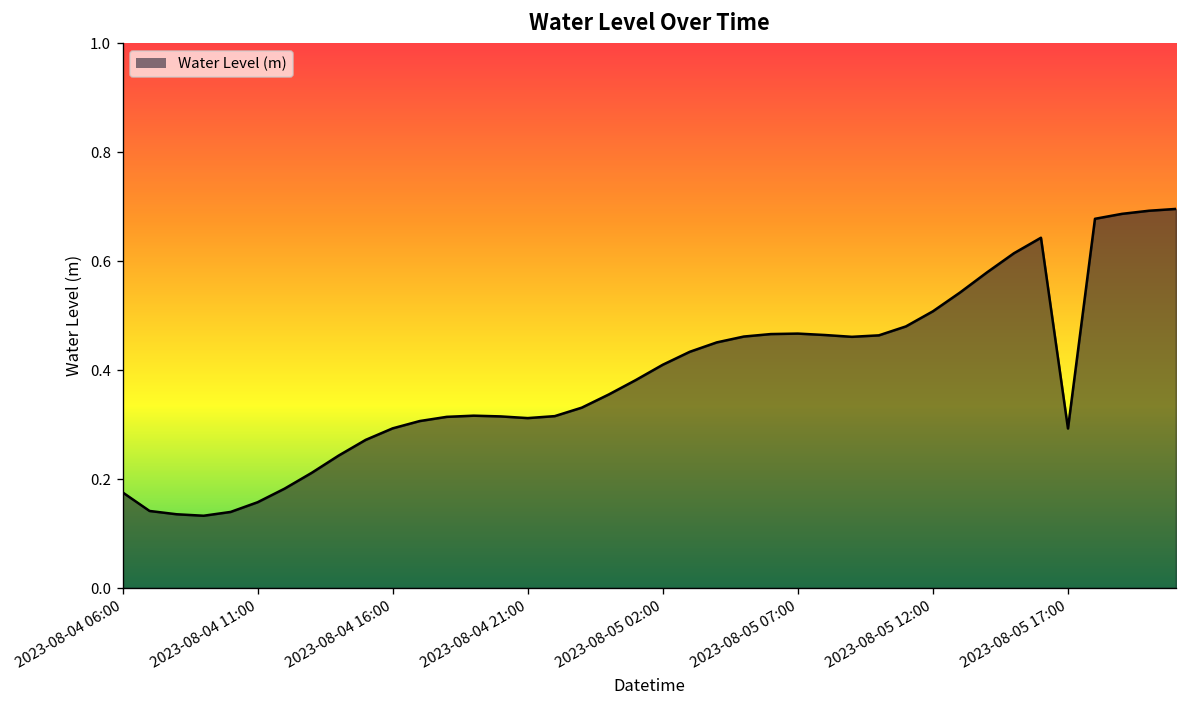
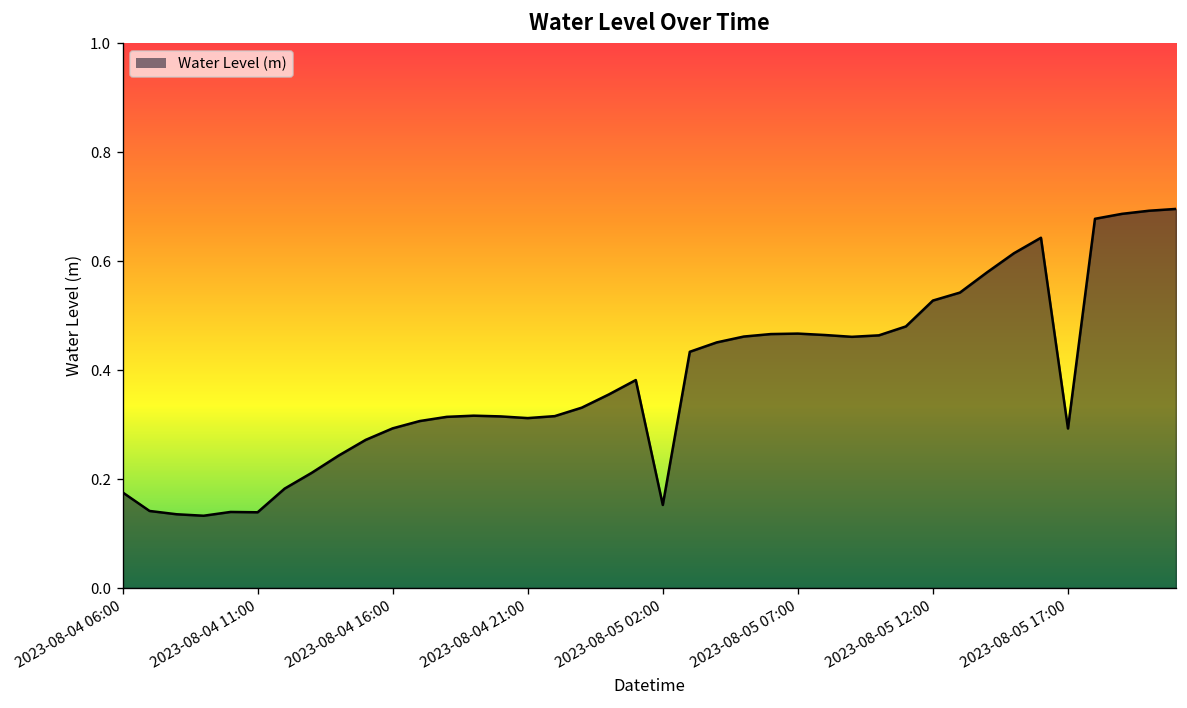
  {
    "2023-08-04 06:00": 0.18,
-   "2023-08-04 11:00": 0.16,
+   "2023-08-04 11:00": 0.14,
    "2023-08-04 16:00": 0.29,
    "2023-08-04 21:00": 0.31,
-   "2023-08-05 02:00": 0.41,
+   "2023-08-05 02:00": 0.15,
    "2023-08-05 07:00": 0.47,
-   "2023-08-05 12:00": 0.51,
+   "2023-08-05 12:00": 0.53,
    "2023-08-05 17:00": 0.29
  }
